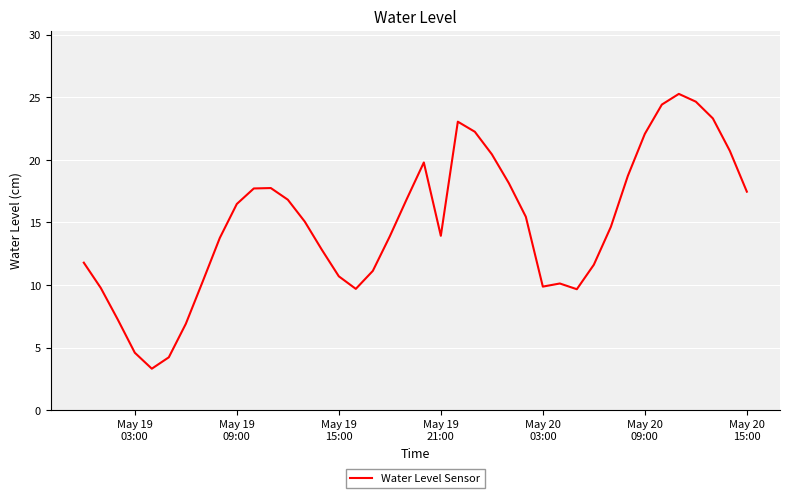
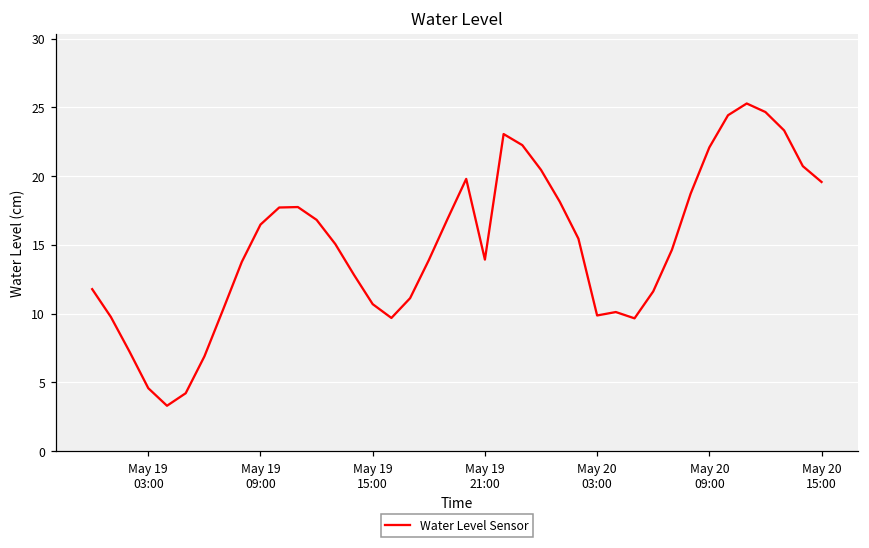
  {
    "May 19 03:00": 4.6,
    "May 19 09:00": 16.5,
    "May 19 15:00": 10.7,
    "May 19 21:00": 13.9,
    "May 20 03:00": 9.9,
    "May 20 09:00": 22.1,
-   "May 20 15:00": 17.5
+   "May 20 15:00": 19.6
  }
